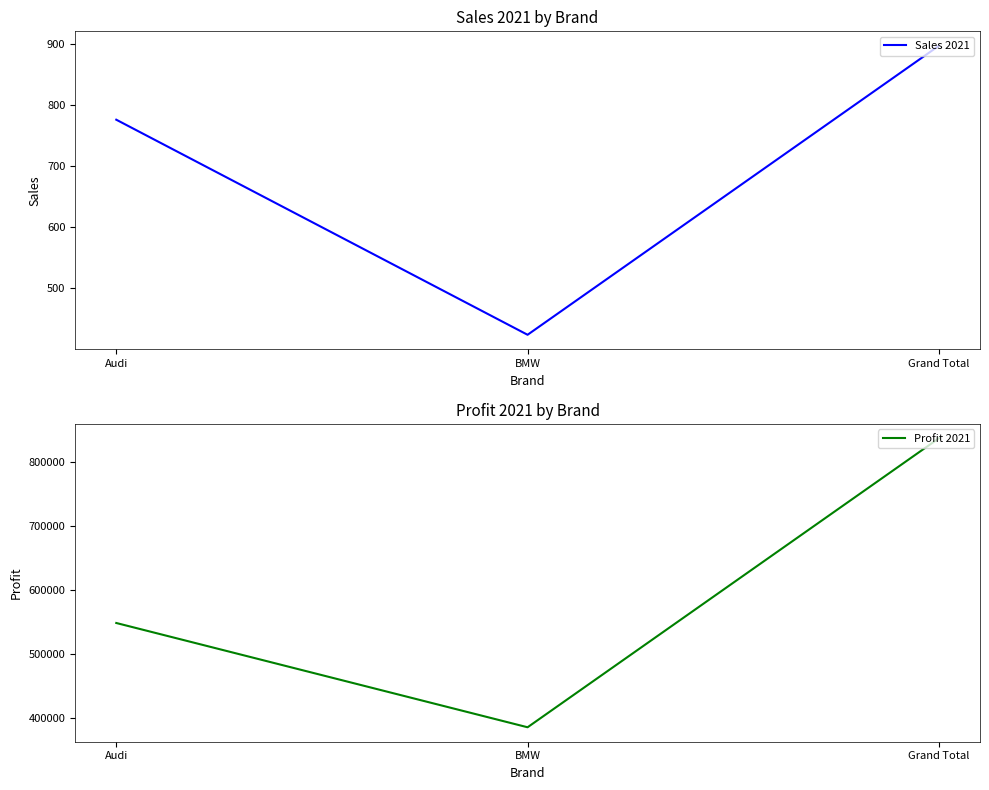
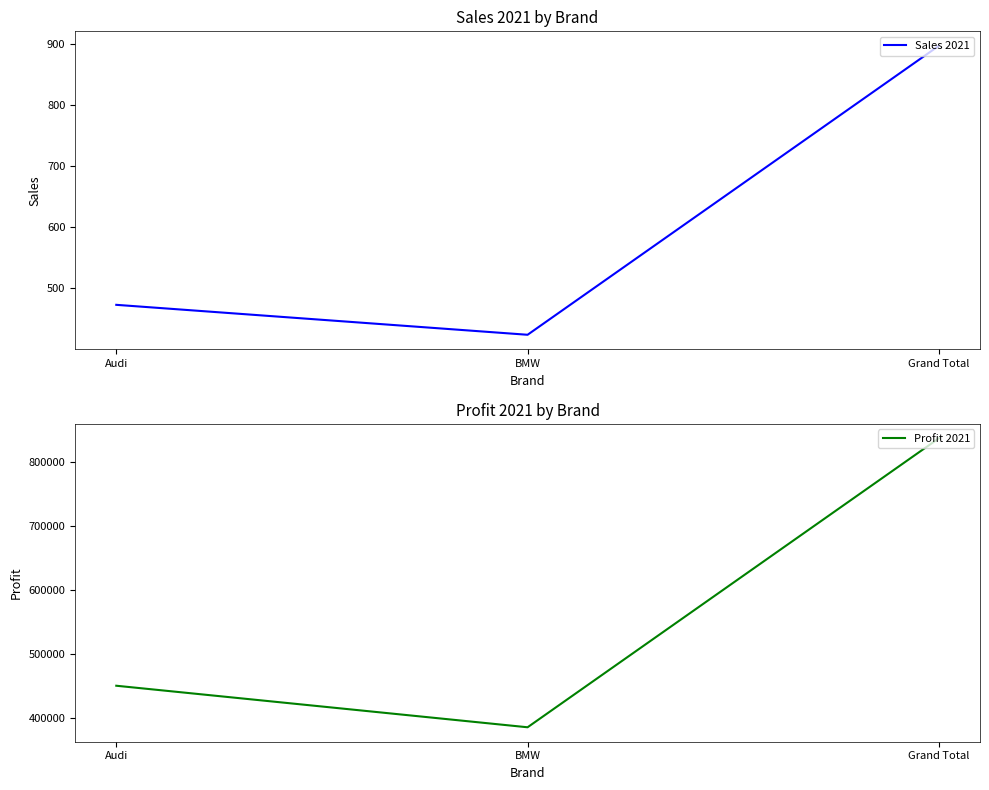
  {
    "Sales 2021 by Brand": {
-     "Audi": 780,
+     "Audi": 470,
      "BMW": 420
    },
    "Profit 2021 by Brand": {
-     "Audi": 550000,
+     "Audi": 450000,
      "BMW": 390000
    }
  }
